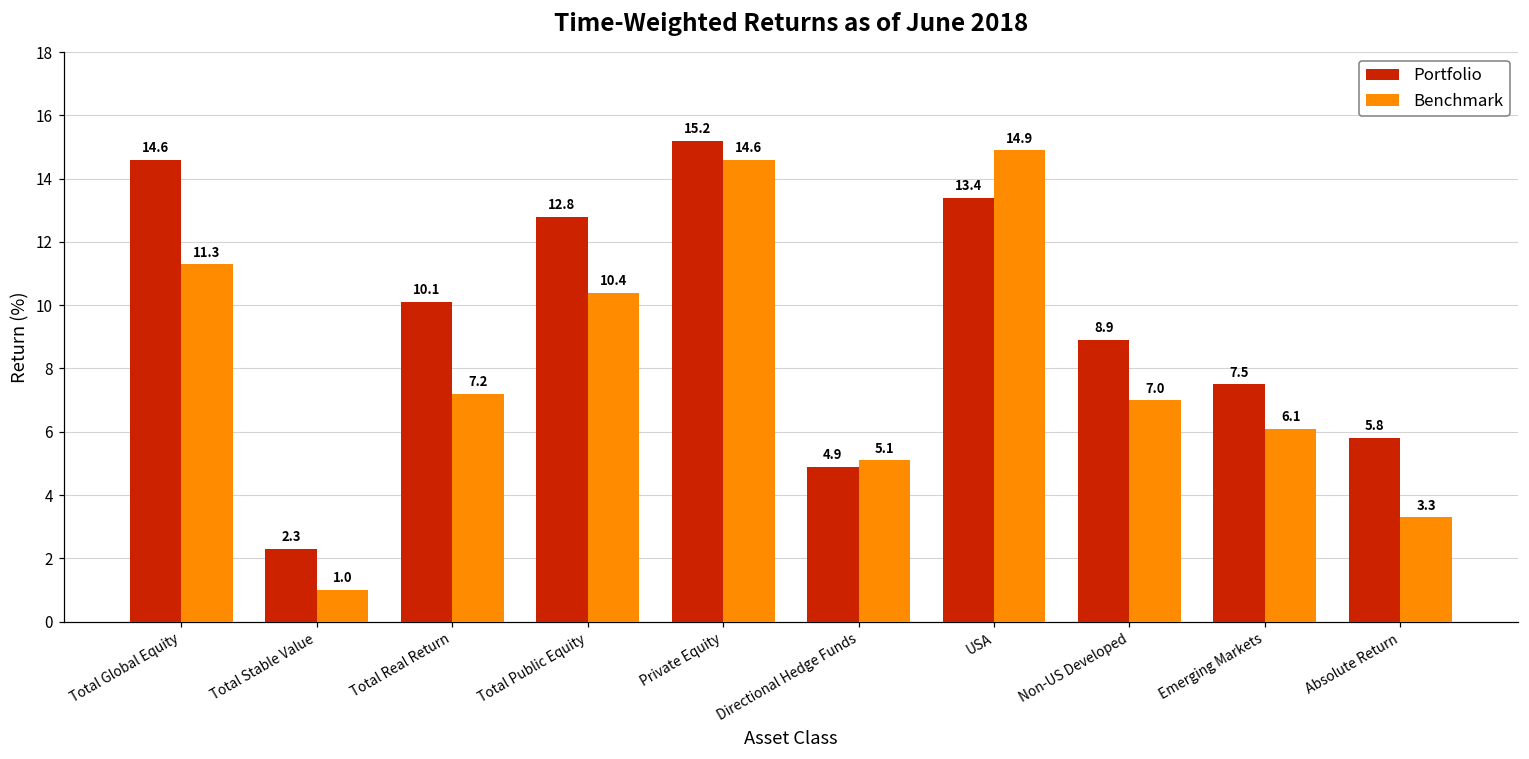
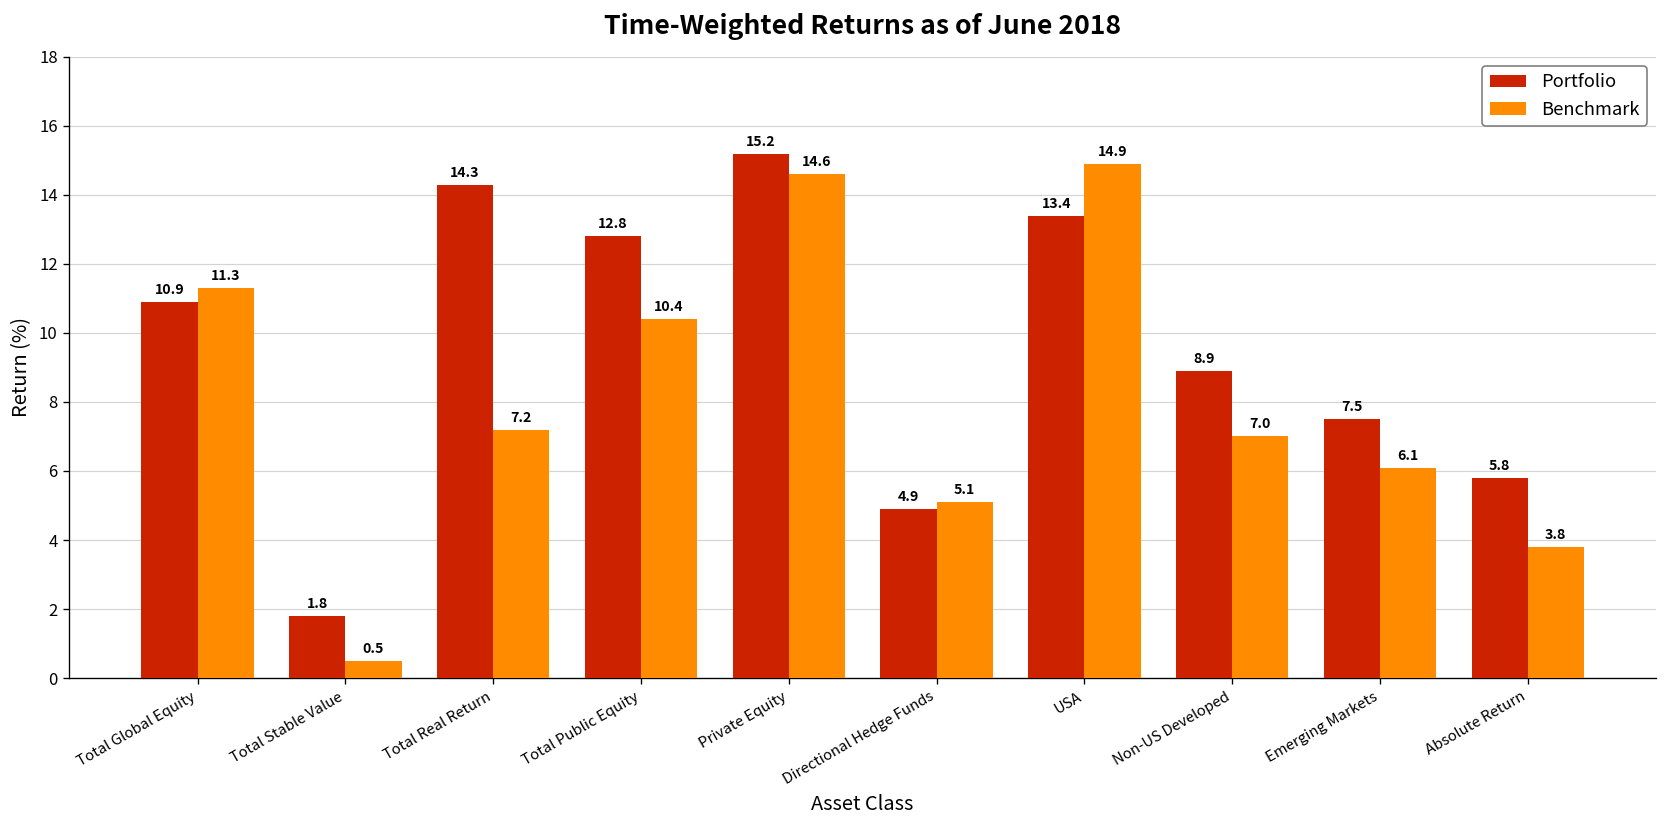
  {
    "Portfolio": {
-     "Total Global Equity": 14.6,
-     "Total Stable Value": 2.3,
-     "Total Real Return": 10.1,
+     "Total Global Equity": 10.9,
+     "Total Stable Value": 1.8,
+     "Total Real Return": 14.3,
      "Total Public Equity": 12.8,
      "Private Equity": 15.2,
      "Directional Hedge Funds": 4.9,
      "USA": 13.4,
      "Non-US Developed": 8.9,
      "Emerging Markets": 7.5,
      "Absolute Return": 5.8
    },
    "Benchmark": {
      "Total Global Equity": 11.3,
-     "Total Stable Value": 1.0,
+     "Total Stable Value": 0.5,
      "Total Real Return": 7.2,
      "Total Public Equity": 10.4,
      "Private Equity": 14.6,
      "Directional Hedge Funds": 5.1,
      "USA": 14.9,
      "Non-US Developed": 7.0,
      "Emerging Markets": 6.1,
-     "Absolute Return": 3.3
+     "Absolute Return": 3.8
    }
  }
